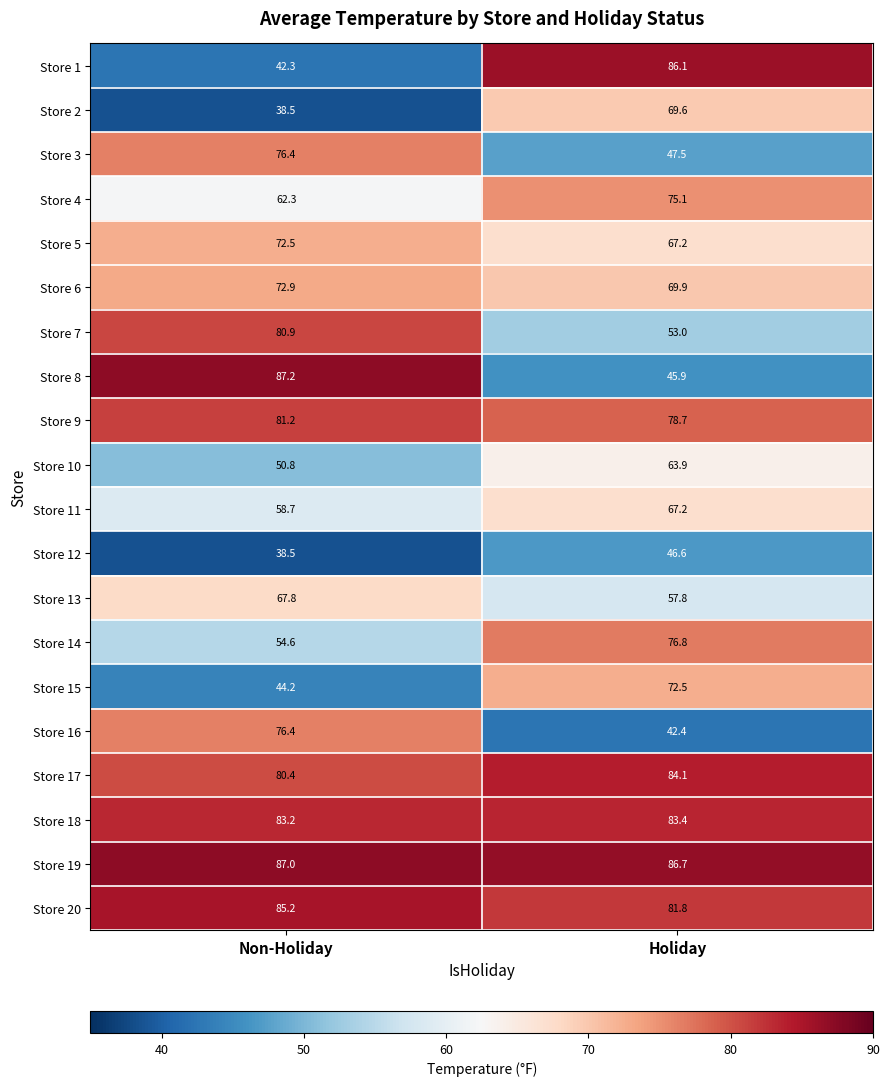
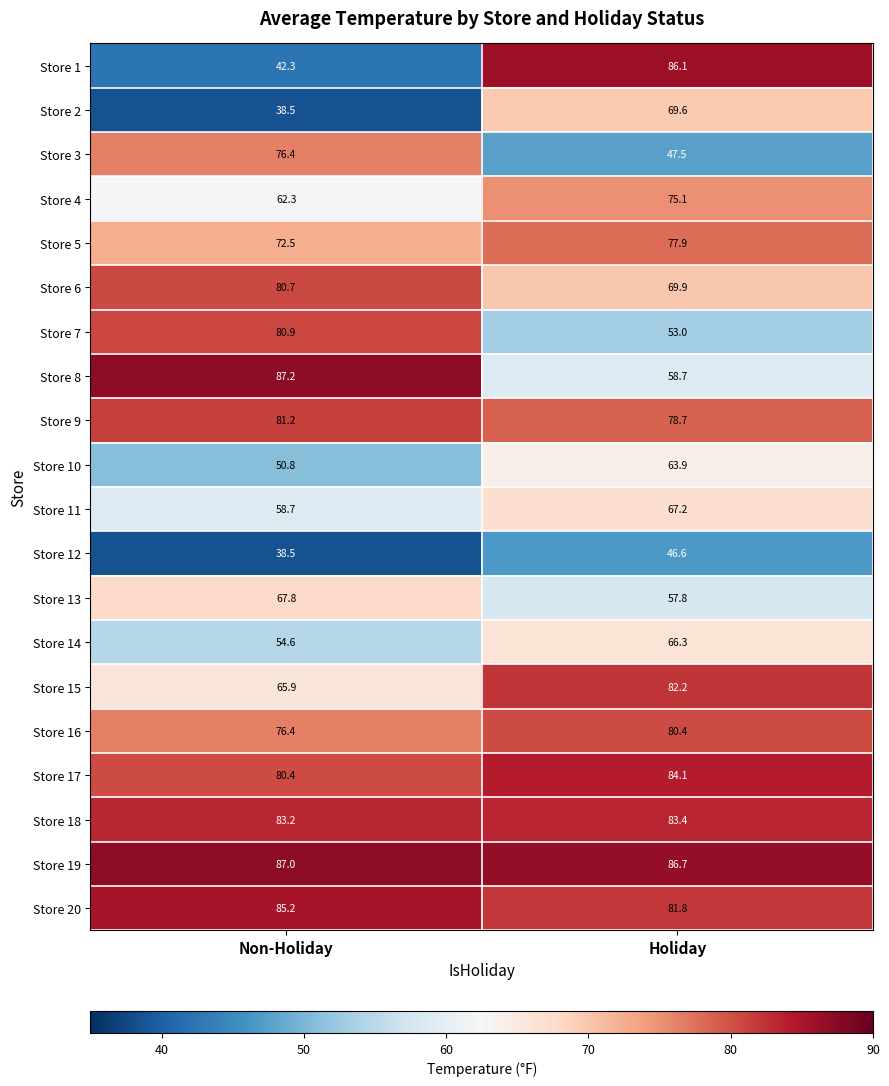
  {
    "Store 1": {
      "Non-Holiday": 42.3,
      "Holiday": 86.1
    },
    "Store 2": {
      "Non-Holiday": 38.5,
      "Holiday": 69.6
    },
    "Store 3": {
      "Non-Holiday": 76.4,
      "Holiday": 47.5
    },
    "Store 4": {
      "Non-Holiday": 62.3,
      "Holiday": 75.1
    },
    "Store 5": {
      "Non-Holiday": 72.5,
-     "Holiday": 67.2
+     "Holiday": 77.9
    },
    "Store 6": {
-     "Non-Holiday": 72.9,
+     "Non-Holiday": 80.7,
      "Holiday": 69.9
    },
    "Store 7": {
      "Non-Holiday": 80.9,
      "Holiday": 53.0
    },
    "Store 8": {
      "Non-Holiday": 87.2,
-     "Holiday": 45.9
+     "Holiday": 58.7
    },
    "Store 9": {
      "Non-Holiday": 81.2,
      "Holiday": 78.7
    },
    "Store 10": {
      "Non-Holiday": 50.8,
      "Holiday": 63.9
    },
    "Store 11": {
      "Non-Holiday": 58.7,
      "Holiday": 67.2
    },
    "Store 12": {
      "Non-Holiday": 38.5,
      "Holiday": 46.6
    },
    "Store 13": {
      "Non-Holiday": 67.8,
      "Holiday": 57.8
    },
    "Store 14": {
      "Non-Holiday": 54.6,
-     "Holiday": 76.8
+     "Holiday": 66.3
    },
    "Store 15": {
-     "Non-Holiday": 44.2,
-     "Holiday": 72.5
+     "Non-Holiday": 65.9,
+     "Holiday": 82.2
    },
    "Store 16": {
      "Non-Holiday": 76.4,
-     "Holiday": 42.4
+     "Holiday": 80.4
    },
    "Store 17": {
      "Non-Holiday": 80.4,
      "Holiday": 84.1
    },
    "Store 18": {
      "Non-Holiday": 83.2,
      "Holiday": 83.4
    },
    "Store 19": {
      "Non-Holiday": 87.0,
      "Holiday": 86.7
    },
    "Store 20": {
      "Non-Holiday": 85.2,
      "Holiday": 81.8
    }
  }
